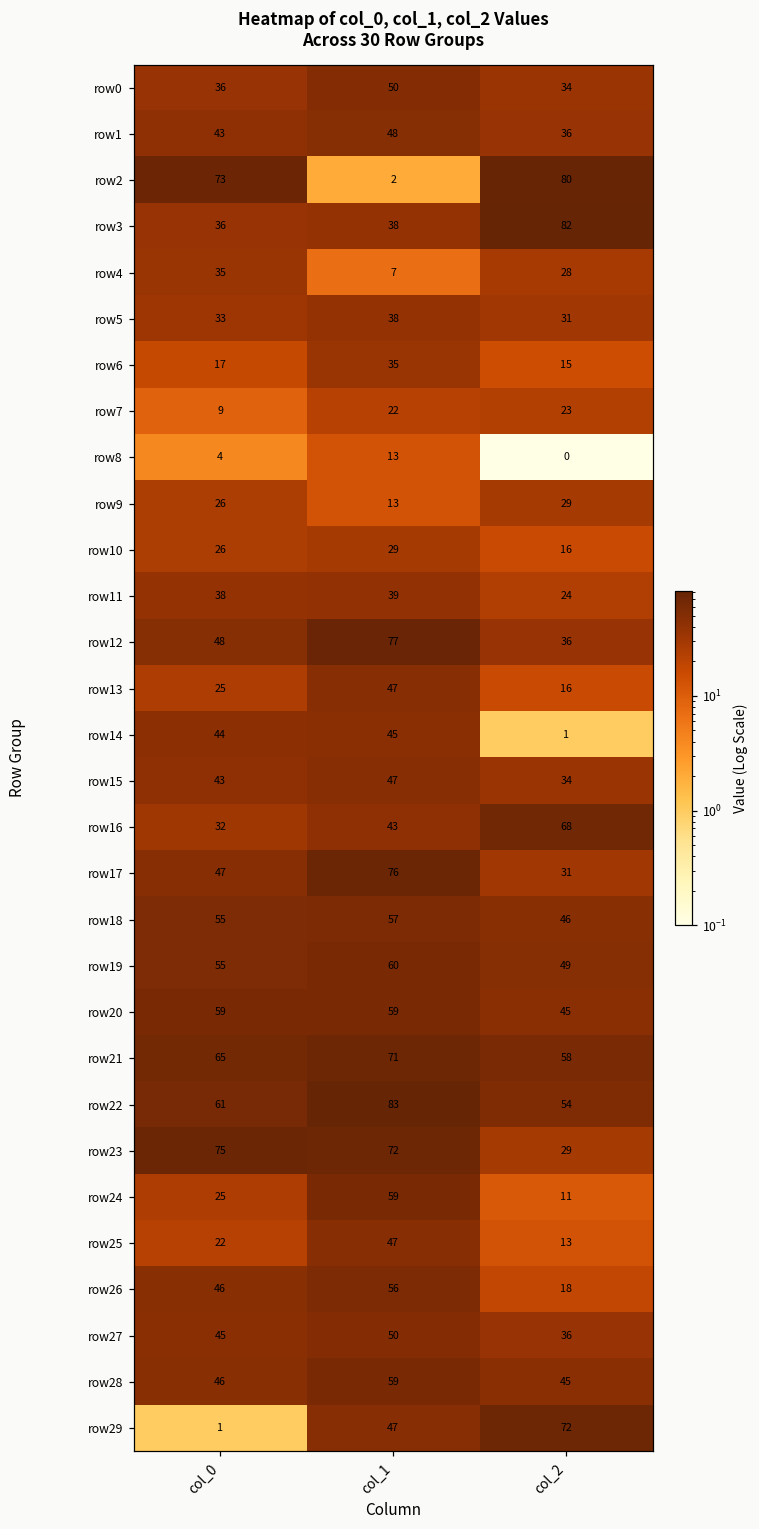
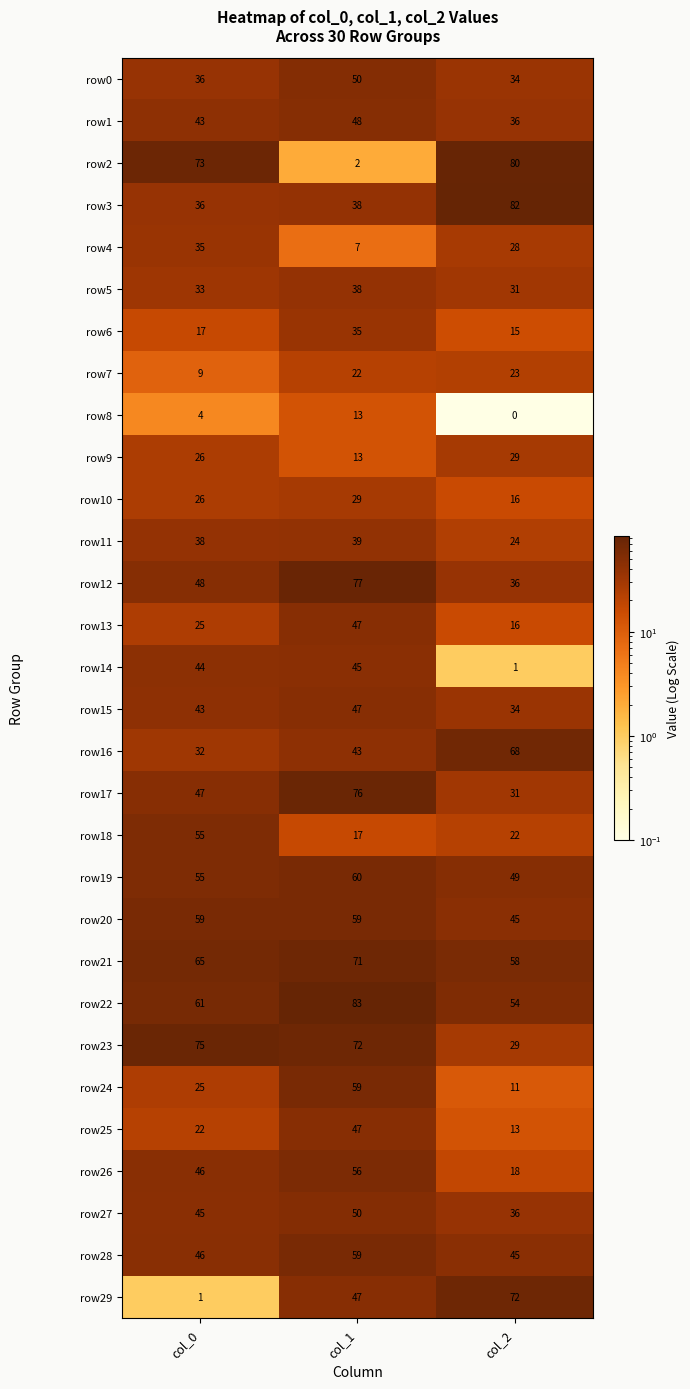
  {
    "row0": {
      "col_0": 36,
      "col_1": 50,
      "col_2": 34
    },
    "row1": {
      "col_0": 43,
      "col_1": 48,
      "col_2": 36
    },
    "row2": {
      "col_0": 73,
      "col_1": 2,
      "col_2": 80
    },
    "row3": {
      "col_0": 36,
      "col_1": 38,
      "col_2": 82
    },
    "row4": {
      "col_0": 35,
      "col_1": 7,
      "col_2": 28
    },
    "row5": {
      "col_0": 33,
      "col_1": 38,
      "col_2": 31
    },
    "row6": {
      "col_0": 17,
      "col_1": 35,
      "col_2": 15
    },
    "row7": {
      "col_0": 9,
      "col_1": 22,
      "col_2": 23
    },
    "row8": {
      "col_0": 4,
      "col_1": 13,
      "col_2": 0
    },
    "row9": {
      "col_0": 26,
      "col_1": 13,
      "col_2": 29
    },
    "row10": {
      "col_0": 26,
      "col_1": 29,
      "col_2": 16
    },
    "row11": {
      "col_0": 38,
      "col_1": 39,
      "col_2": 24
    },
    "row12": {
      "col_0": 48,
      "col_1": 77,
      "col_2": 36
    },
    "row13": {
      "col_0": 25,
      "col_1": 47,
      "col_2": 16
    },
    "row14": {
      "col_0": 44,
      "col_1": 45,
      "col_2": 1
    },
    "row15": {
      "col_0": 43,
      "col_1": 47,
      "col_2": 34
    },
    "row16": {
      "col_0": 32,
      "col_1": 43,
      "col_2": 68
    },
    "row17": {
      "col_0": 47,
      "col_1": 76,
      "col_2": 31
    },
    "row18": {
      "col_0": 55,
-     "col_1": 57,
-     "col_2": 46
+     "col_1": 17,
+     "col_2": 22
    },
    "row19": {
      "col_0": 55,
      "col_1": 60,
      "col_2": 49
    },
    "row20": {
      "col_0": 59,
      "col_1": 59,
      "col_2": 45
    },
    "row21": {
      "col_0": 65,
      "col_1": 71,
      "col_2": 58
    },
    "row22": {
      "col_0": 61,
      "col_1": 83,
      "col_2": 54
    },
    "row23": {
      "col_0": 75,
      "col_1": 72,
      "col_2": 29
    },
    "row24": {
      "col_0": 25,
      "col_1": 59,
      "col_2": 11
    },
    "row25": {
      "col_0": 22,
      "col_1": 47,
      "col_2": 13
    },
    "row26": {
      "col_0": 46,
      "col_1": 56,
      "col_2": 18
    },
    "row27": {
      "col_0": 45,
      "col_1": 50,
      "col_2": 36
    },
    "row28": {
      "col_0": 46,
      "col_1": 59,
      "col_2": 45
    },
    "row29": {
      "col_0": 1,
      "col_1": 47,
      "col_2": 72
    }
  }
